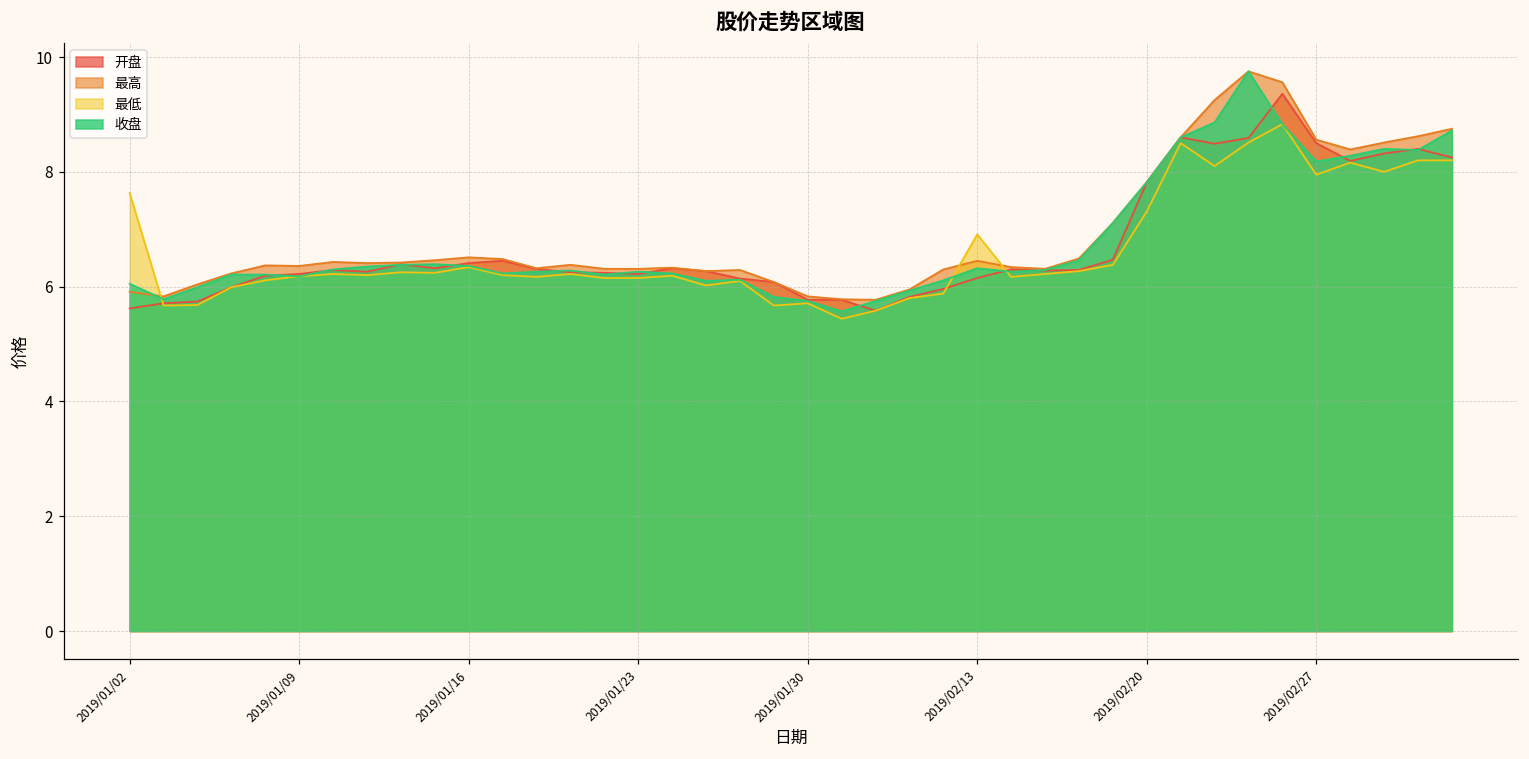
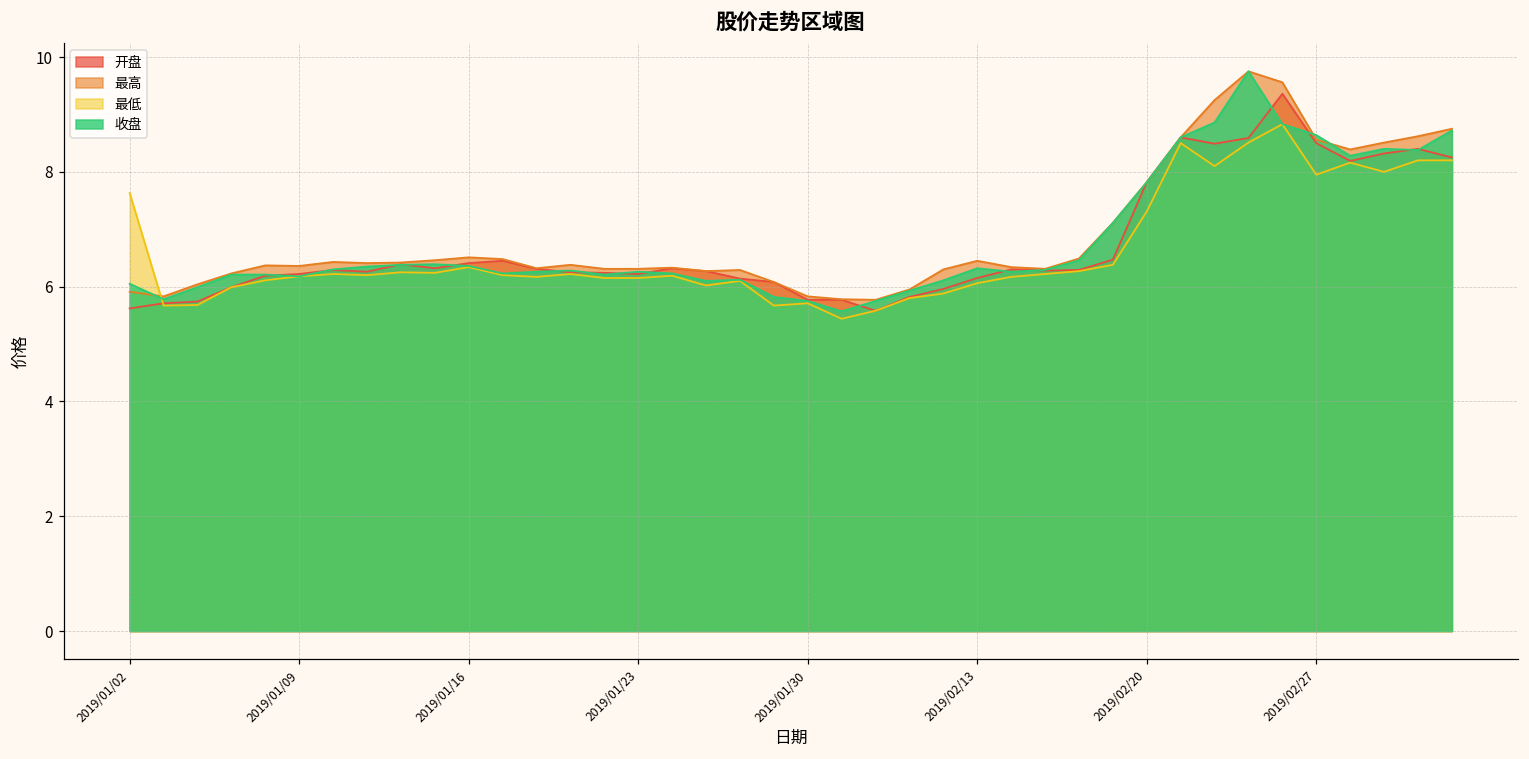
  {
    "最低": {
      "2019/01/02": 7.6,
      "2019/01/23": 6.2,
-     "2019/02/13": 6.9,
+     "2019/02/13": 6.1,
      "2019/02/20": 7.3,
      "2019/02/27": 8.0
    },
    "收盘": {
      "2019/01/02": 6.1,
      "2019/02/13": 6.3,
-     "2019/02/27": 8.2
+     "2019/02/27": 8.6
    }
  }
